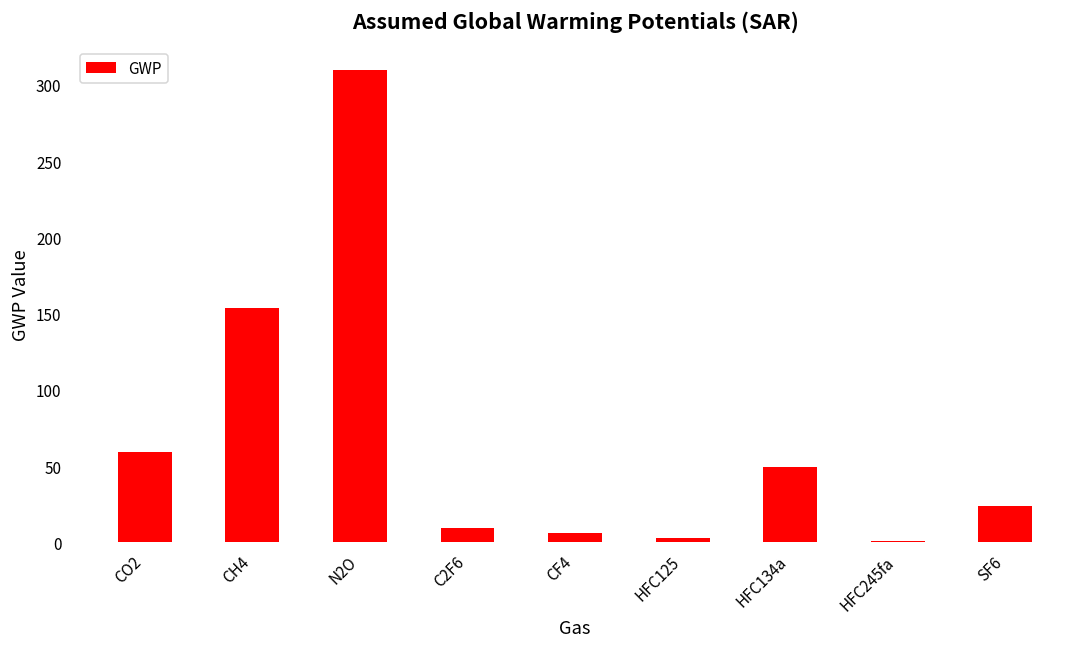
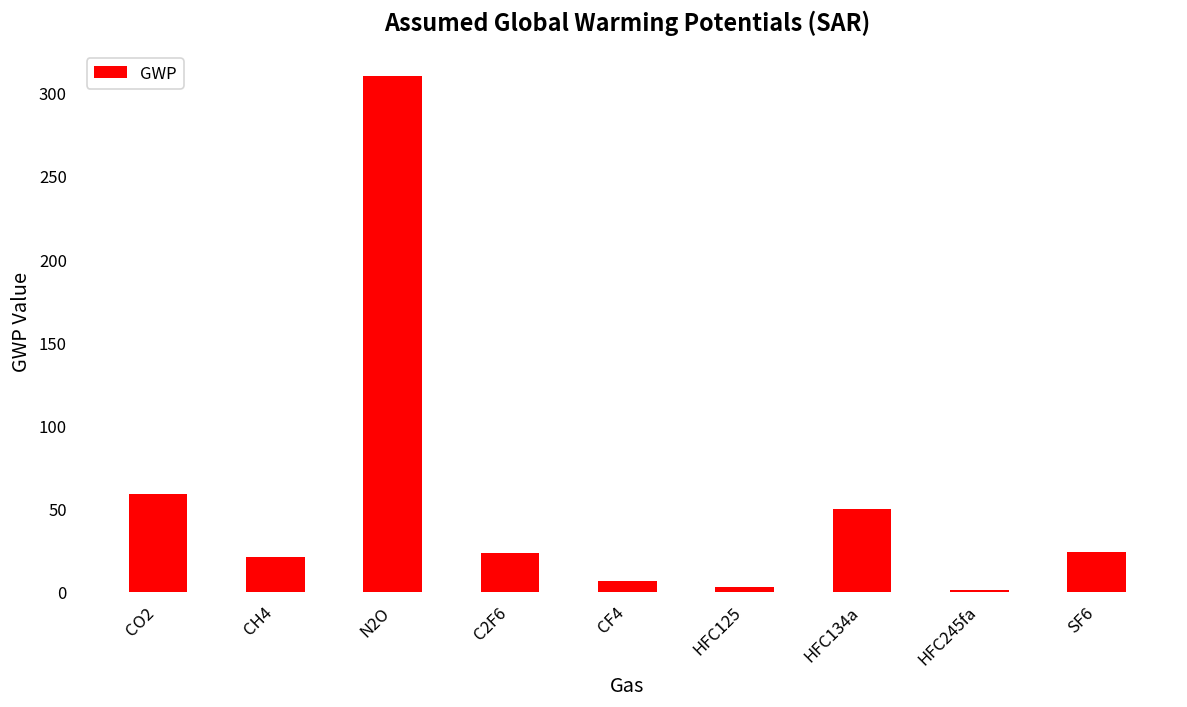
  {
    "CO2": 59,
-   "CH4": 154,
+   "CH4": 21,
    "N2O": 310,
-   "C2F6": 9,
+   "C2F6": 24,
    "CF4": 7,
    "HFC125": 3,
    "HFC134a": 50,
    "SF6": 24
  }
